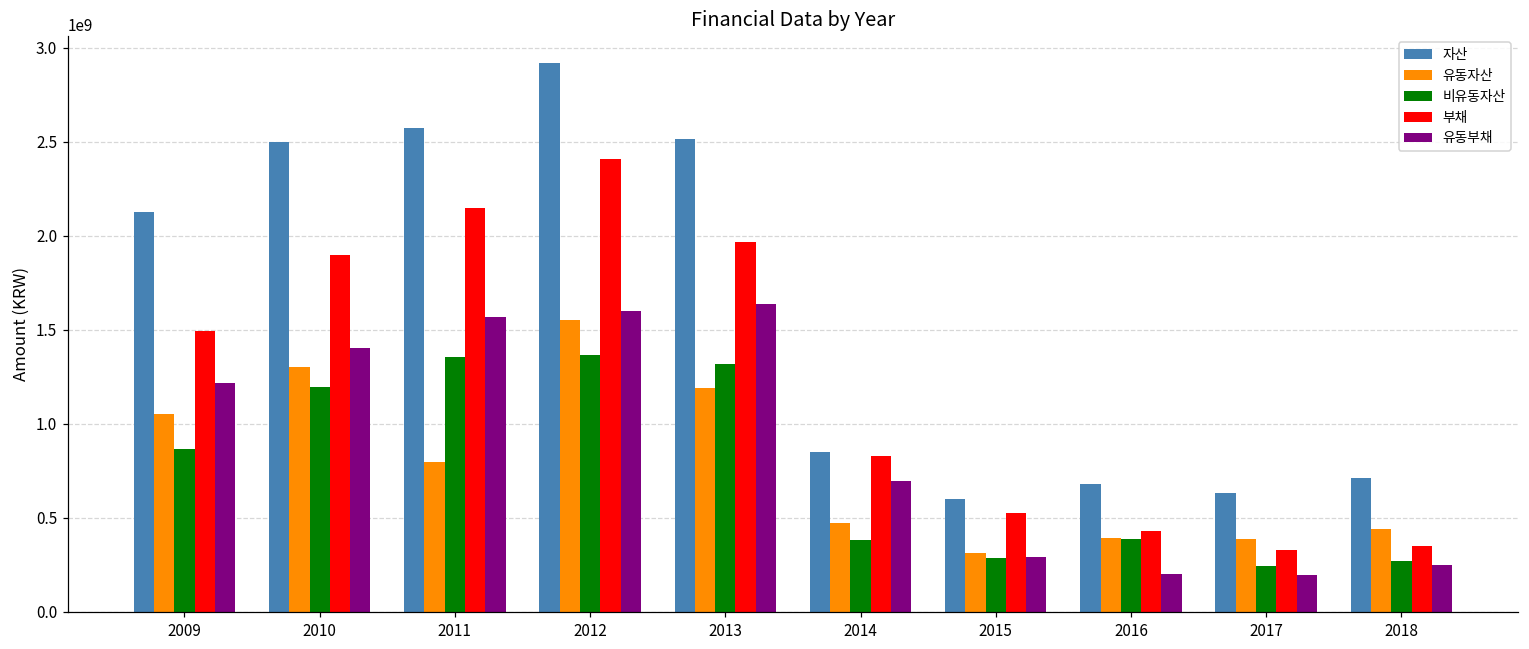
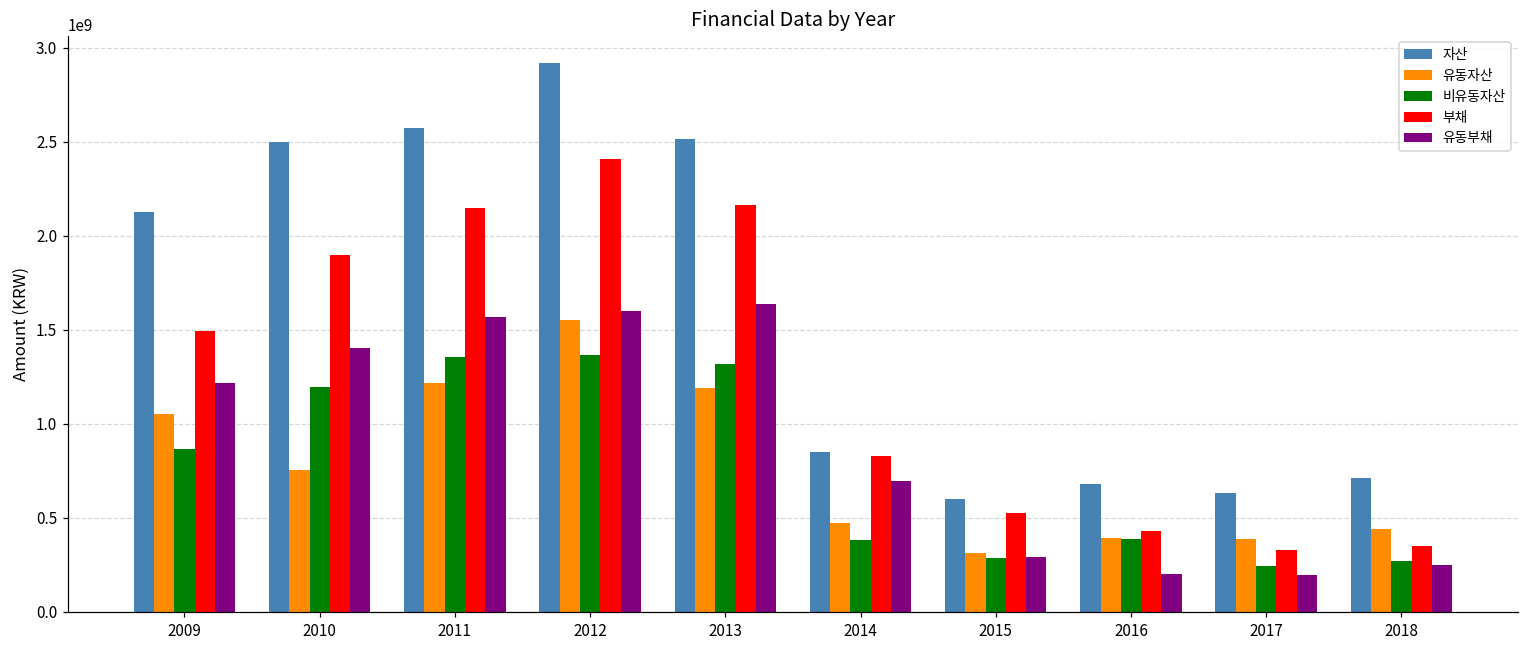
  {
    "자산": {
      "2009": 2130000000,
      "2010": 2500000000,
      "2011": 2570000000,
      "2012": 2920000000,
      "2013": 2510000000,
      "2014": 850000000,
      "2015": 600000000,
      "2016": 680000000,
      "2017": 630000000,
      "2018": 710000000
    },
    "유동자산": {
      "2009": 1050000000,
-     "2010": 1300000000,
-     "2011": 800000000,
+     "2010": 750000000,
+     "2011": 1220000000,
      "2012": 1550000000,
      "2013": 1190000000,
      "2014": 470000000,
      "2015": 310000000,
      "2016": 390000000,
      "2017": 390000000,
      "2018": 440000000
    },
    "비유동자산": {
      "2009": 870000000,
      "2010": 1200000000,
      "2011": 1360000000,
      "2012": 1370000000,
      "2013": 1320000000,
      "2014": 380000000,
      "2015": 290000000,
      "2016": 390000000,
      "2017": 240000000,
      "2018": 270000000
    },
    "부채": {
      "2009": 1500000000,
      "2010": 1900000000,
      "2011": 2150000000,
      "2012": 2410000000,
-     "2013": 1970000000,
+     "2013": 2160000000,
      "2014": 830000000,
      "2015": 530000000,
      "2016": 430000000,
      "2017": 330000000,
      "2018": 350000000
    },
    "유동부채": {
      "2009": 1220000000,
      "2010": 1400000000,
      "2011": 1570000000,
      "2012": 1600000000,
      "2013": 1640000000,
      "2014": 690000000,
      "2015": 290000000,
      "2016": 200000000,
      "2017": 200000000,
      "2018": 250000000
    }
  }
